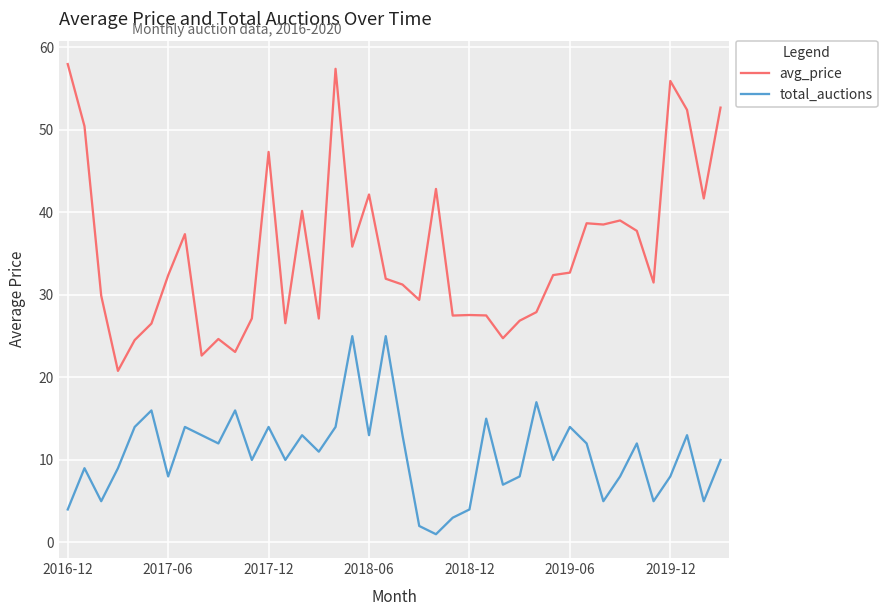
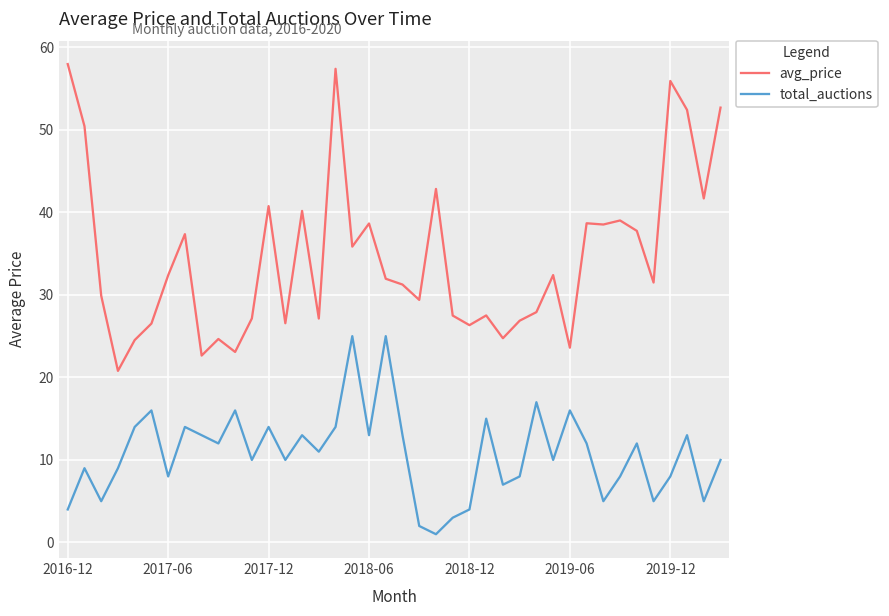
  {
    "avg_price": {
      "2016-12": 58,
      "2017-06": 32,
-     "2017-12": 47,
-     "2018-06": 42,
-     "2018-12": 28,
-     "2019-06": 33,
+     "2017-12": 41,
+     "2018-06": 39,
+     "2018-12": 26,
+     "2019-06": 24,
      "2019-12": 56
    },
    "total_auctions": {
      "2016-12": 4,
      "2017-06": 8,
      "2017-12": 14,
      "2018-06": 13,
      "2018-12": 4,
-     "2019-06": 14,
+     "2019-06": 16,
      "2019-12": 8
    }
  }
